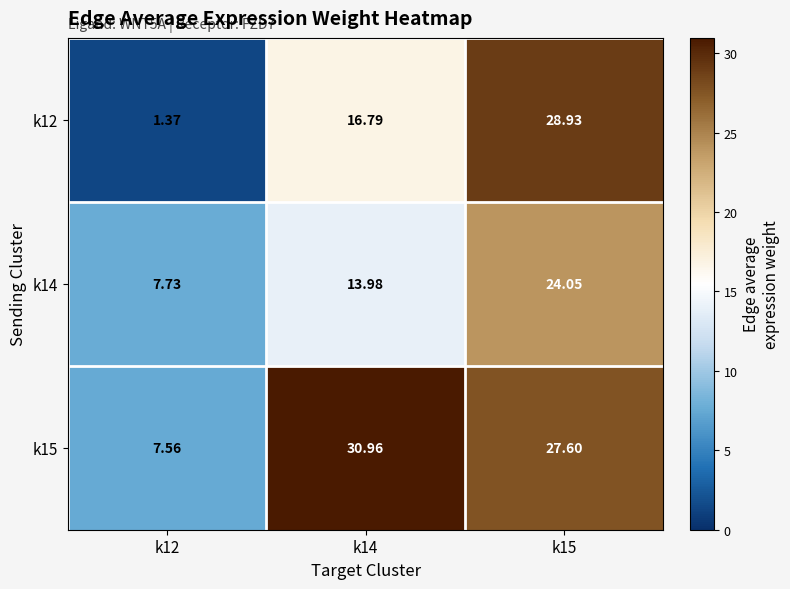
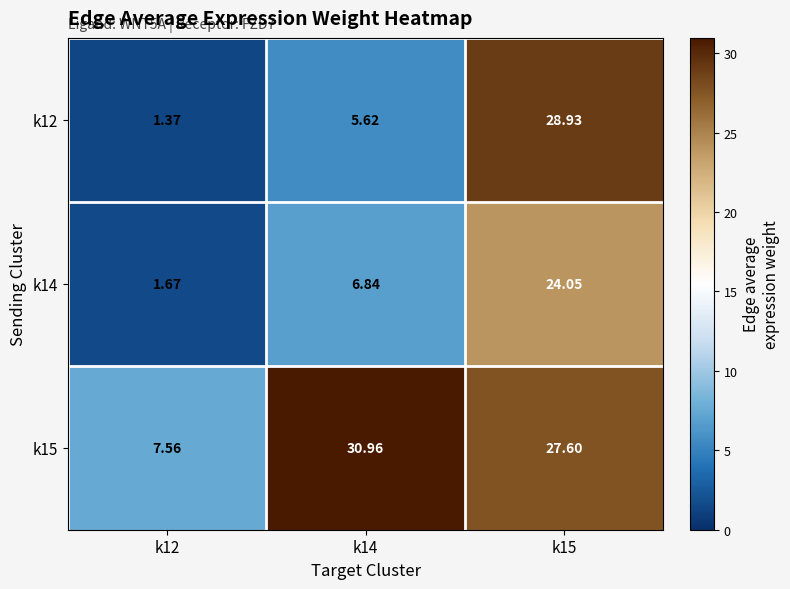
  {
    "k12": {
      "k12": 1.37,
-     "k14": 16.79,
+     "k14": 5.62,
      "k15": 28.93
    },
    "k14": {
-     "k12": 7.73,
-     "k14": 13.98,
+     "k12": 1.67,
+     "k14": 6.84,
      "k15": 24.05
    },
    "k15": {
      "k12": 7.56,
      "k14": 30.96,
      "k15": 27.60
    }
  }
